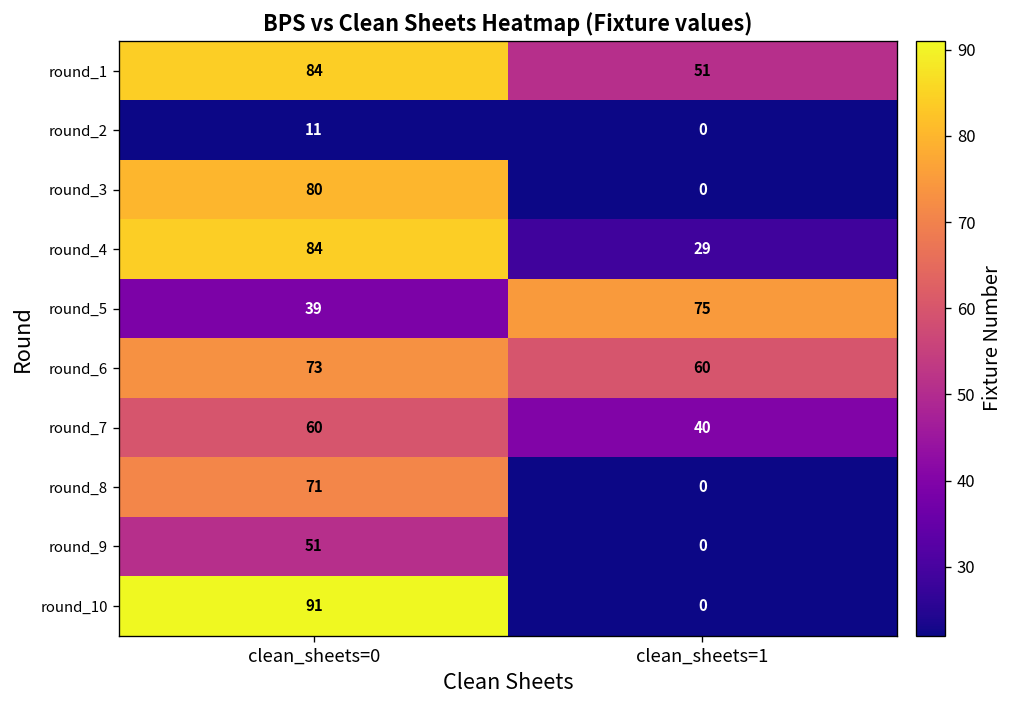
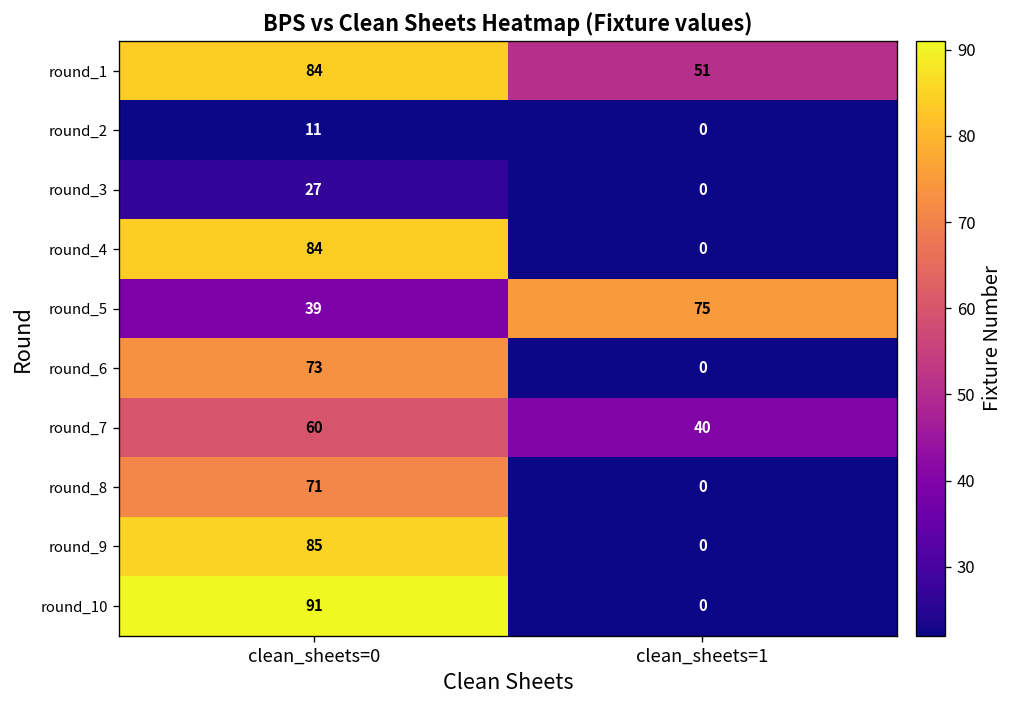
  {
    "round_1": {
      "clean_sheets=0": 84,
      "clean_sheets=1": 51
    },
    "round_2": {
      "clean_sheets=0": 11,
      "clean_sheets=1": 0
    },
    "round_3": {
-     "clean_sheets=0": 80,
+     "clean_sheets=0": 27,
      "clean_sheets=1": 0
    },
    "round_4": {
      "clean_sheets=0": 84,
-     "clean_sheets=1": 29
+     "clean_sheets=1": 0
    },
    "round_5": {
      "clean_sheets=0": 39,
      "clean_sheets=1": 75
    },
    "round_6": {
      "clean_sheets=0": 73,
-     "clean_sheets=1": 60
+     "clean_sheets=1": 0
    },
    "round_7": {
      "clean_sheets=0": 60,
      "clean_sheets=1": 40
    },
    "round_8": {
      "clean_sheets=0": 71,
      "clean_sheets=1": 0
    },
    "round_9": {
-     "clean_sheets=0": 51,
+     "clean_sheets=0": 85,
      "clean_sheets=1": 0
    },
    "round_10": {
      "clean_sheets=0": 91,
      "clean_sheets=1": 0
    }
  }
